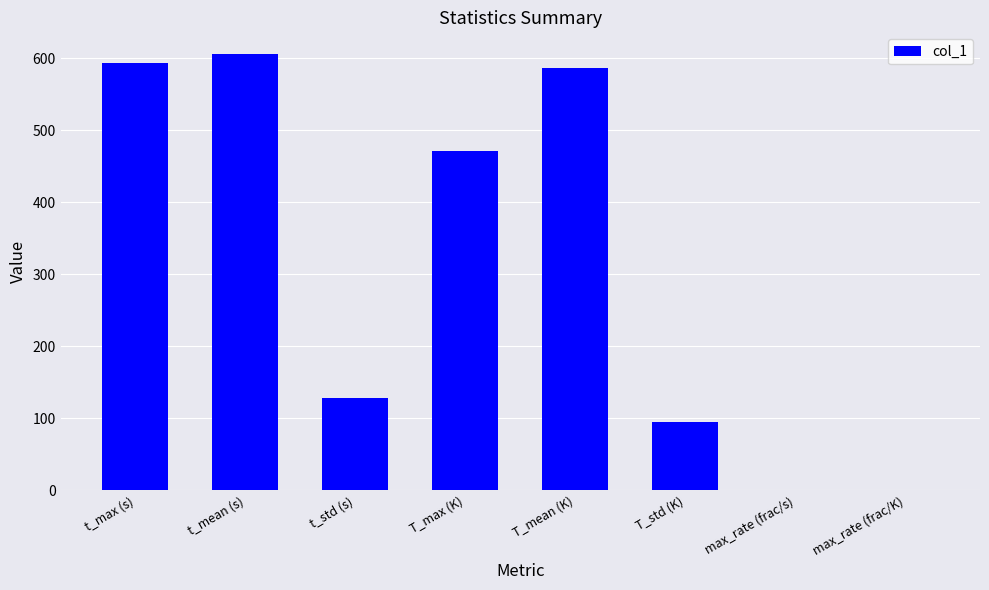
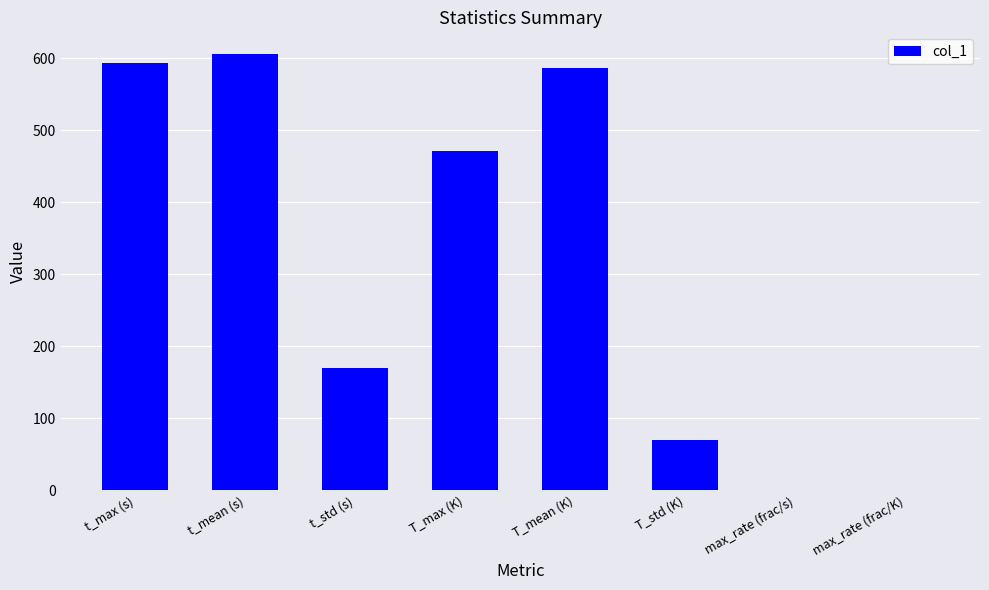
  {
    "t_max (s)": 590,
    "t_mean (s)": 610,
-   "t_std (s)": 130,
+   "t_std (s)": 170,
    "T_max (K)": 470,
    "T_mean (K)": 590,
-   "T_std (K)": 90
+   "T_std (K)": 70
  }
